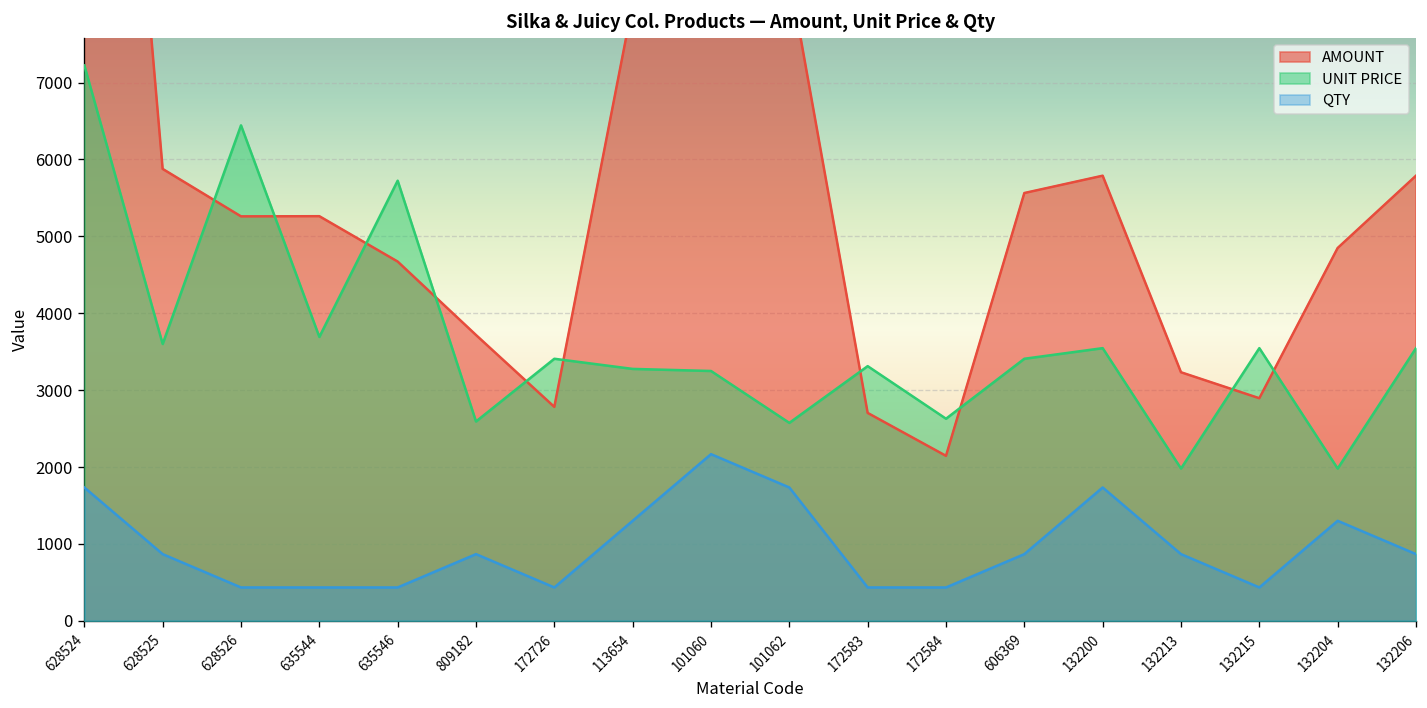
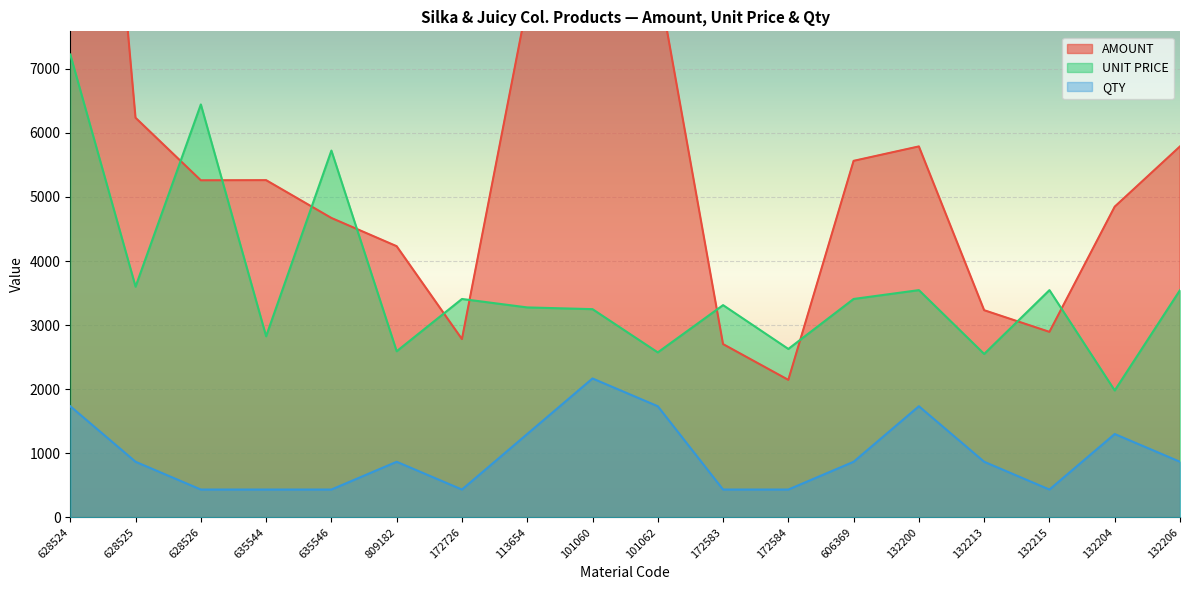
  {
    "AMOUNT": {
-     "628525": 5900,
+     "628525": 6200,
      "628526": 5300,
      "635544": 5300,
      "635546": 4700,
-     "809182": 3700,
+     "809182": 4200,
      "172726": 2800,
      "172583": 2700,
      "172584": 2100,
      "606369": 5600,
      "132200": 5800,
      "132213": 3200,
      "132215": 2900,
      "132204": 4800,
      "132206": 5800
    },
    "UNIT PRICE": {
      "628524": 7200,
      "628525": 3600,
      "628526": 6400,
-     "635544": 3700,
+     "635544": 2800,
      "635546": 5700,
      "809182": 2600,
      "172726": 3400,
      "113654": 3300,
      "101060": 3200,
      "101062": 2600,
      "172583": 3300,
      "172584": 2600,
      "606369": 3400,
      "132200": 3500,
-     "132213": 2000,
+     "132213": 2600,
      "132215": 3500,
      "132204": 2000,
      "132206": 3500
    },
    "QTY": {
      "628524": 1700,
      "628525": 900,
      "628526": 400,
      "635544": 400,
      "635546": 400,
      "809182": 900,
      "172726": 400,
      "113654": 1300,
      "101060": 2200,
      "101062": 1700,
      "172583": 400,
      "172584": 400,
      "606369": 900,
      "132200": 1700,
      "132213": 900,
      "132215": 400,
      "132204": 1300,
      "132206": 900
    }
  }
